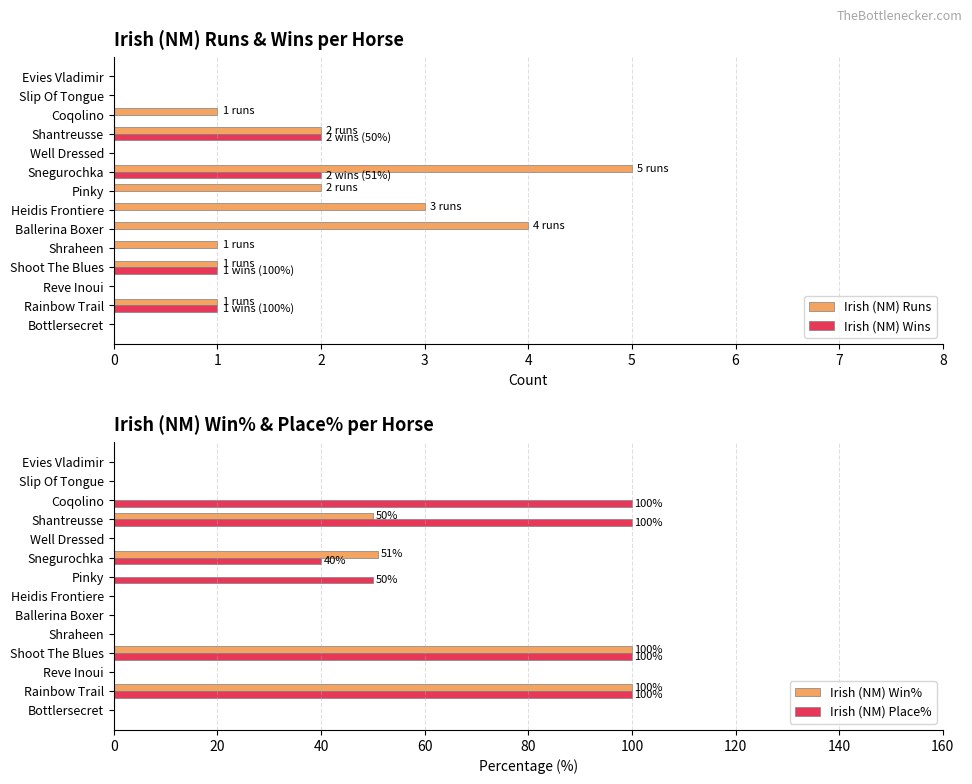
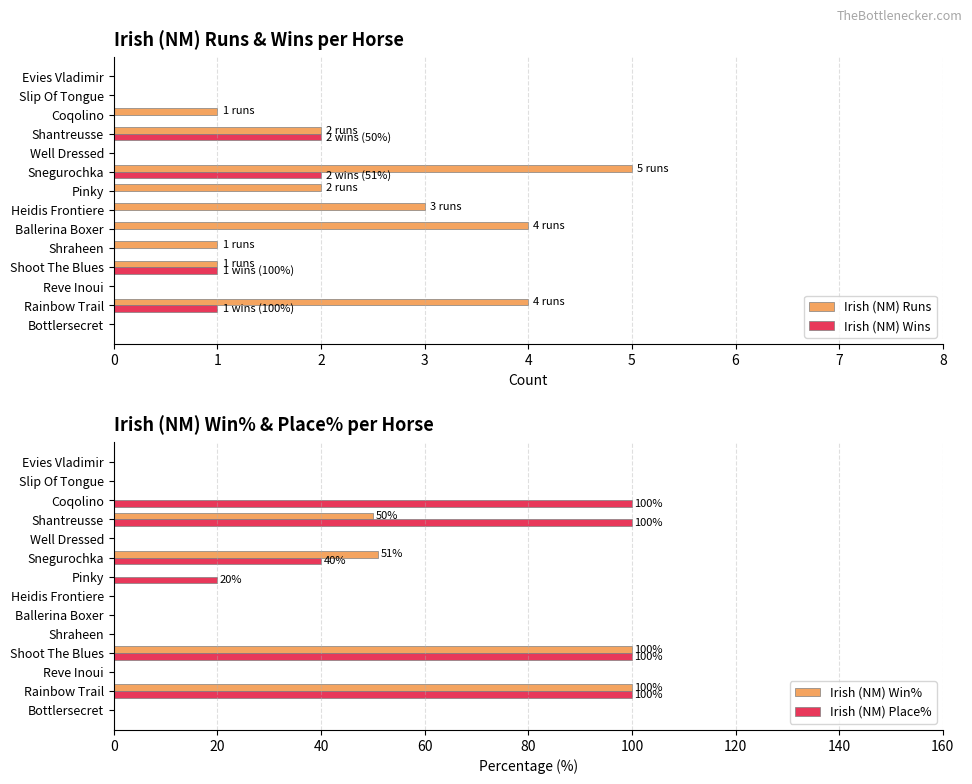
  {
    "Irish (NM) Runs & Wins per Horse": {
      "Irish (NM) Runs": {
        "Coqolino": "1",
        "Snegurochka": "5",
        "Pinky": "2",
        "Heidis Frontiere": "3",
        "Ballerina Boxer": "4",
        "Shraheen": "1",
-       "Rainbow Trail": "1"
+       "Rainbow Trail": "4"
      },
      "Irish (NM) Wins": {
        "Snegurochka": "2"
      }
    },
    "Irish (NM) Win% & Place% per Horse": {
      "Irish (NM) Win%": {
        "Shantreusse": "50%",
        "Snegurochka": "51%"
      },
      "Irish (NM) Place%": {
        "Coqolino": "100%",
        "Shantreusse": "100%",
        "Snegurochka": "40%",
-       "Pinky": "50%"
+       "Pinky": "20%"
      }
    }
  }
